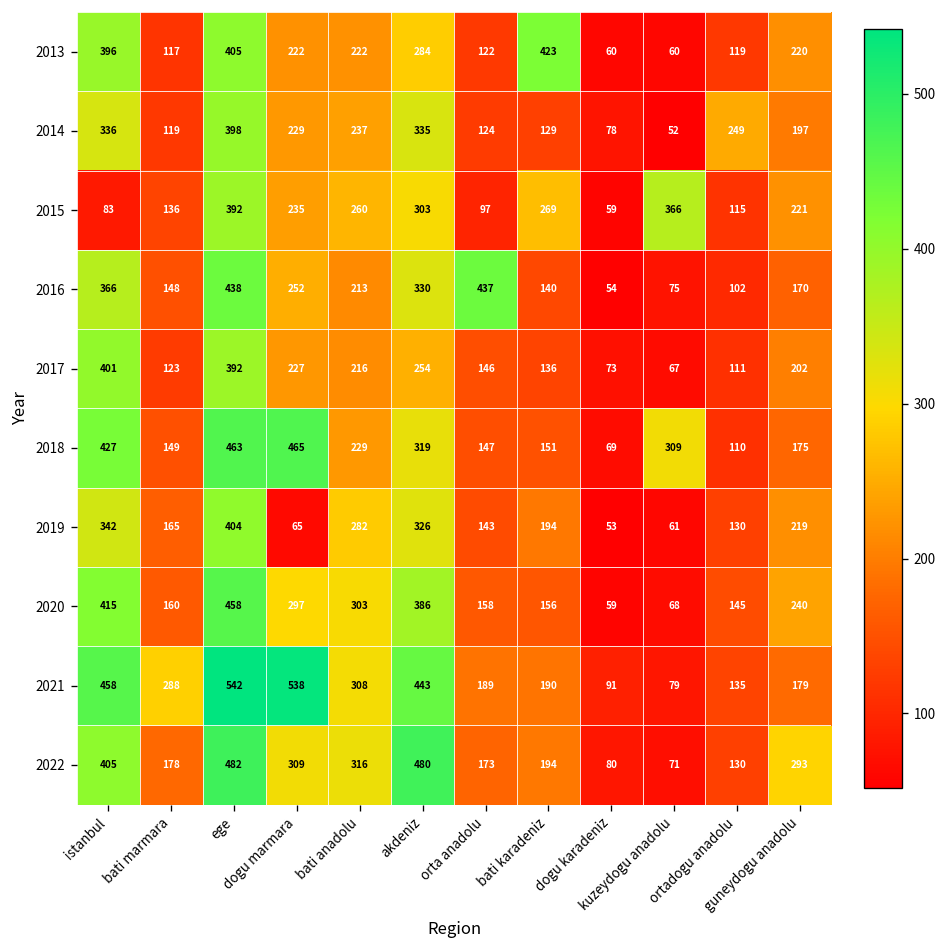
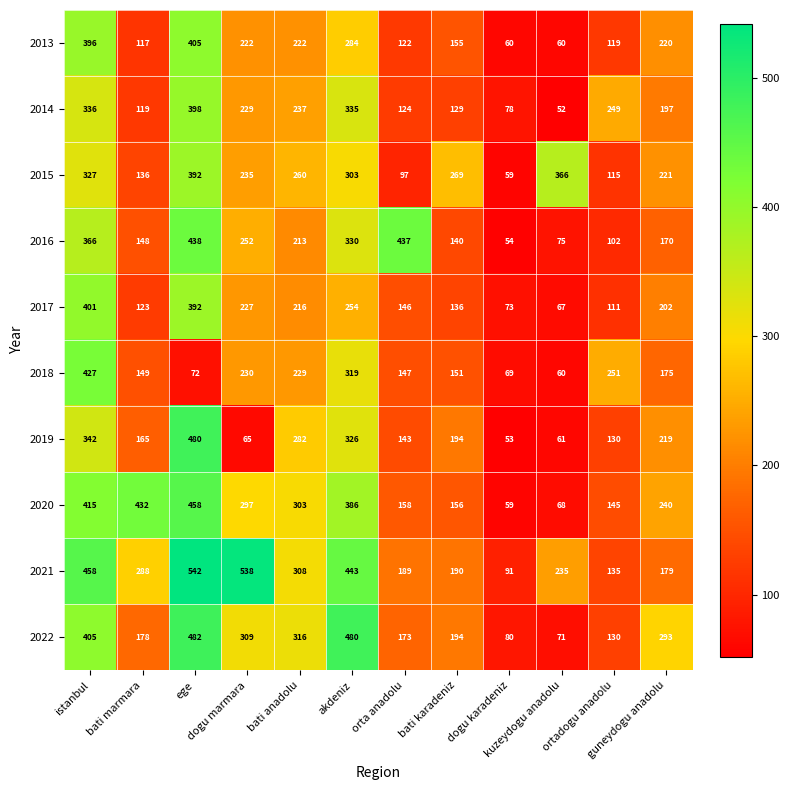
  {
    "2013": {
      "istanbul": 396,
      "bati marmara": 117,
      "ege": 405,
      "dogu marmara": 222,
      "bati anadolu": 222,
      "akdeniz": 284,
      "orta anadolu": 122,
-     "bati karadeniz": 423,
+     "bati karadeniz": 155,
      "dogu karadeniz": 60,
      "kuzeydogu anadolu": 60,
      "ortadogu anadolu": 119,
      "guneydogu anadolu": 220
    },
    "2014": {
      "istanbul": 336,
      "bati marmara": 119,
      "ege": 398,
      "dogu marmara": 229,
      "bati anadolu": 237,
      "akdeniz": 335,
      "orta anadolu": 124,
      "bati karadeniz": 129,
      "dogu karadeniz": 78,
      "kuzeydogu anadolu": 52,
      "ortadogu anadolu": 249,
      "guneydogu anadolu": 197
    },
    "2015": {
-     "istanbul": 83,
+     "istanbul": 327,
      "bati marmara": 136,
      "ege": 392,
      "dogu marmara": 235,
      "bati anadolu": 260,
      "akdeniz": 303,
      "orta anadolu": 97,
      "bati karadeniz": 269,
      "dogu karadeniz": 59,
      "kuzeydogu anadolu": 366,
      "ortadogu anadolu": 115,
      "guneydogu anadolu": 221
    },
    "2016": {
      "istanbul": 366,
      "bati marmara": 148,
      "ege": 438,
      "dogu marmara": 252,
      "bati anadolu": 213,
      "akdeniz": 330,
      "orta anadolu": 437,
      "bati karadeniz": 140,
      "dogu karadeniz": 54,
      "kuzeydogu anadolu": 75,
      "ortadogu anadolu": 102,
      "guneydogu anadolu": 170
    },
    "2017": {
      "istanbul": 401,
      "bati marmara": 123,
      "ege": 392,
      "dogu marmara": 227,
      "bati anadolu": 216,
      "akdeniz": 254,
      "orta anadolu": 146,
      "bati karadeniz": 136,
      "dogu karadeniz": 73,
      "kuzeydogu anadolu": 67,
      "ortadogu anadolu": 111,
      "guneydogu anadolu": 202
    },
    "2018": {
      "istanbul": 427,
      "bati marmara": 149,
-     "ege": 463,
-     "dogu marmara": 465,
+     "ege": 72,
+     "dogu marmara": 230,
      "bati anadolu": 229,
      "akdeniz": 319,
      "orta anadolu": 147,
      "bati karadeniz": 151,
      "dogu karadeniz": 69,
-     "kuzeydogu anadolu": 309,
-     "ortadogu anadolu": 110,
+     "kuzeydogu anadolu": 60,
+     "ortadogu anadolu": 251,
      "guneydogu anadolu": 175
    },
    "2019": {
      "istanbul": 342,
      "bati marmara": 165,
-     "ege": 404,
+     "ege": 480,
      "dogu marmara": 65,
      "bati anadolu": 282,
      "akdeniz": 326,
      "orta anadolu": 143,
      "bati karadeniz": 194,
      "dogu karadeniz": 53,
      "kuzeydogu anadolu": 61,
      "ortadogu anadolu": 130,
      "guneydogu anadolu": 219
    },
    "2020": {
      "istanbul": 415,
-     "bati marmara": 160,
+     "bati marmara": 432,
      "ege": 458,
      "dogu marmara": 297,
      "bati anadolu": 303,
      "akdeniz": 386,
      "orta anadolu": 158,
      "bati karadeniz": 156,
      "dogu karadeniz": 59,
      "kuzeydogu anadolu": 68,
      "ortadogu anadolu": 145,
      "guneydogu anadolu": 240
    },
    "2021": {
      "istanbul": 458,
      "bati marmara": 288,
      "ege": 542,
      "dogu marmara": 538,
      "bati anadolu": 308,
      "akdeniz": 443,
      "orta anadolu": 189,
      "bati karadeniz": 190,
      "dogu karadeniz": 91,
-     "kuzeydogu anadolu": 79,
+     "kuzeydogu anadolu": 235,
      "ortadogu anadolu": 135,
      "guneydogu anadolu": 179
    },
    "2022": {
      "istanbul": 405,
      "bati marmara": 178,
      "ege": 482,
      "dogu marmara": 309,
      "bati anadolu": 316,
      "akdeniz": 480,
      "orta anadolu": 173,
      "bati karadeniz": 194,
      "dogu karadeniz": 80,
      "kuzeydogu anadolu": 71,
      "ortadogu anadolu": 130,
      "guneydogu anadolu": 293
    }
  }
